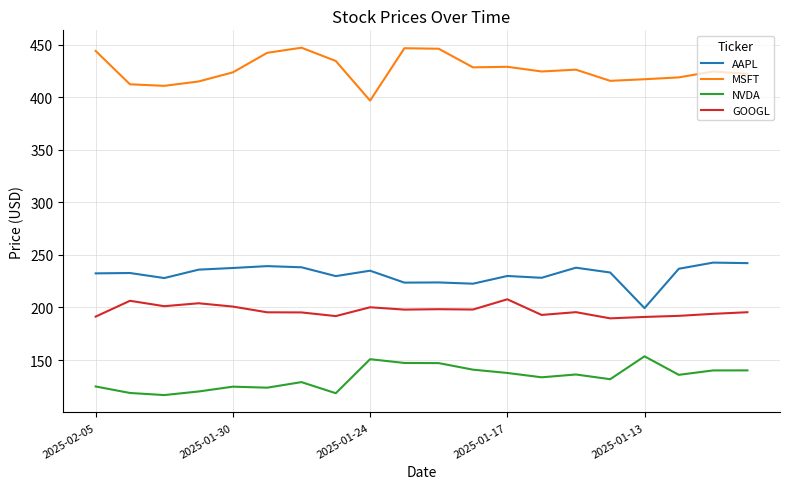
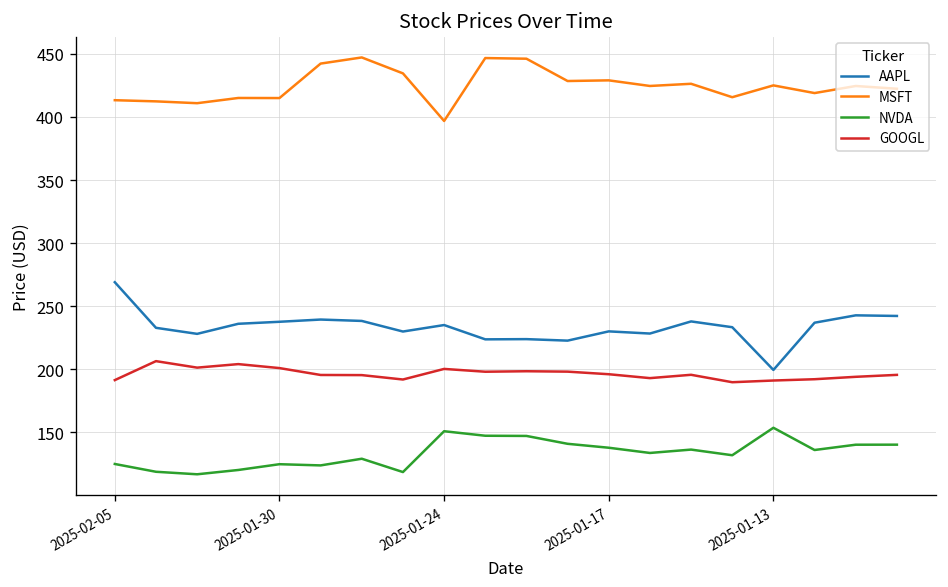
  {
    "AAPL": {
-     "2025-02-05": 232,
+     "2025-02-05": 269,
      "2025-01-30": 238,
      "2025-01-24": 235,
      "2025-01-17": 230,
      "2025-01-13": 199
    },
    "MSFT": {
-     "2025-02-05": 444,
-     "2025-01-30": 424,
+     "2025-02-05": 413,
+     "2025-01-30": 415,
      "2025-01-24": 397,
      "2025-01-17": 429,
-     "2025-01-13": 417
+     "2025-01-13": 425
    },
    "NVDA": {
      "2025-02-05": 125,
      "2025-01-30": 125,
      "2025-01-24": 151,
      "2025-01-17": 138,
      "2025-01-13": 154
    },
    "GOOGL": {
      "2025-02-05": 191,
      "2025-01-30": 201,
      "2025-01-24": 200,
-     "2025-01-17": 208,
+     "2025-01-17": 196,
      "2025-01-13": 191
    }
  }
